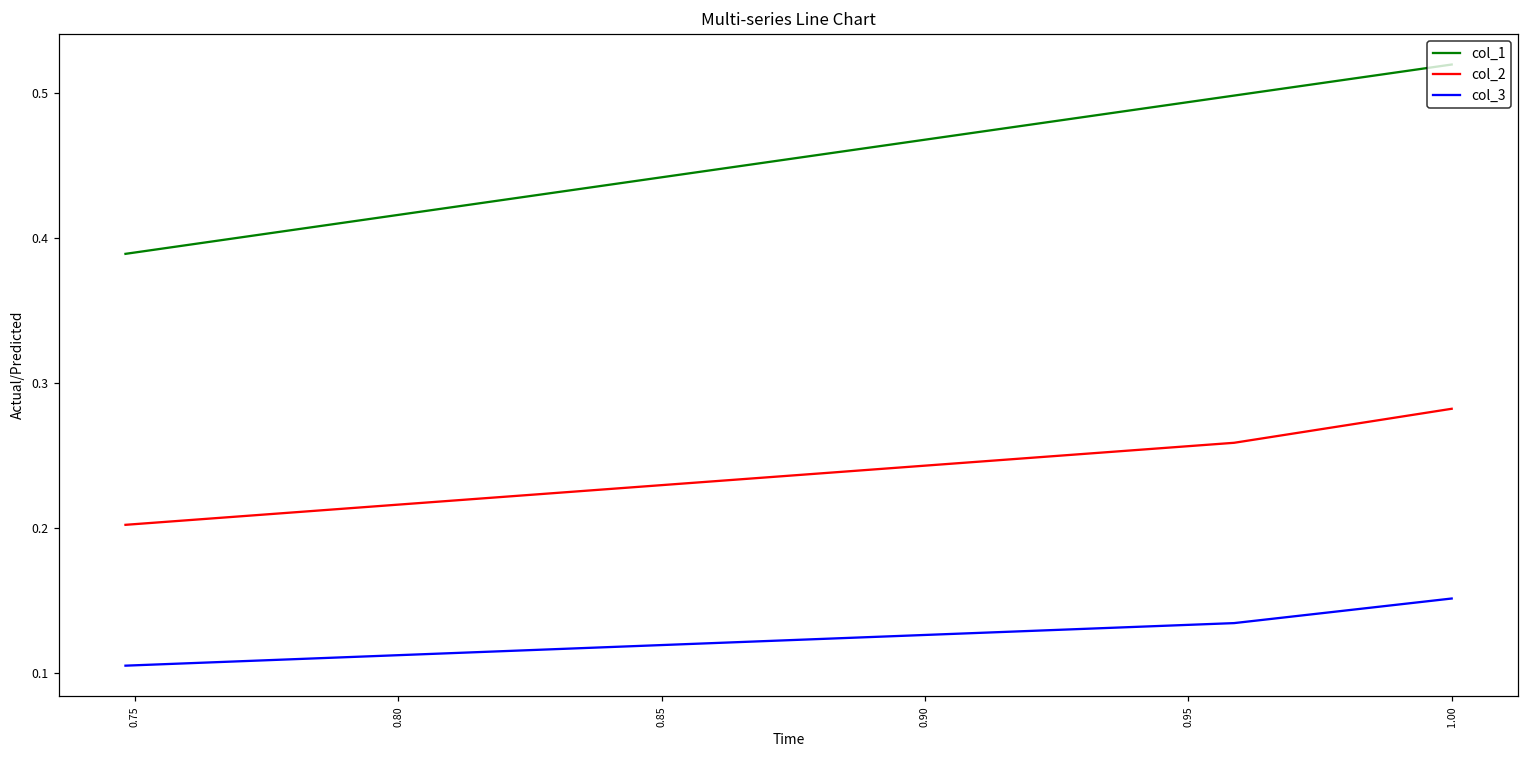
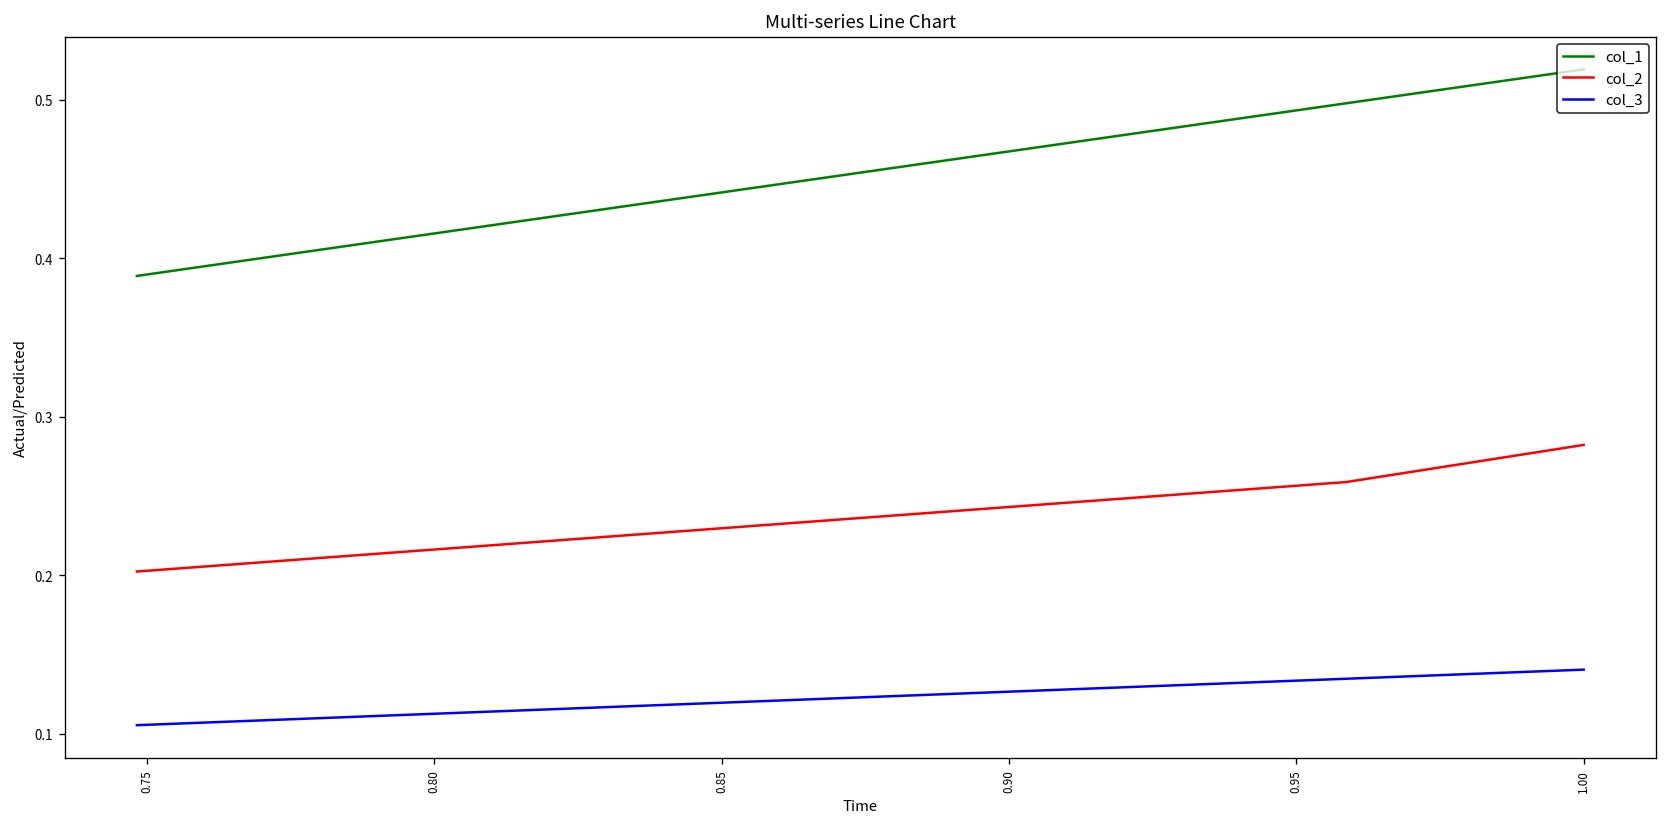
  {
    "col_2": {
      "1.00": 0.282
    },
    "col_3": {
-     "1.00": 0.152
+     "1.00": 0.140
    }
  }
